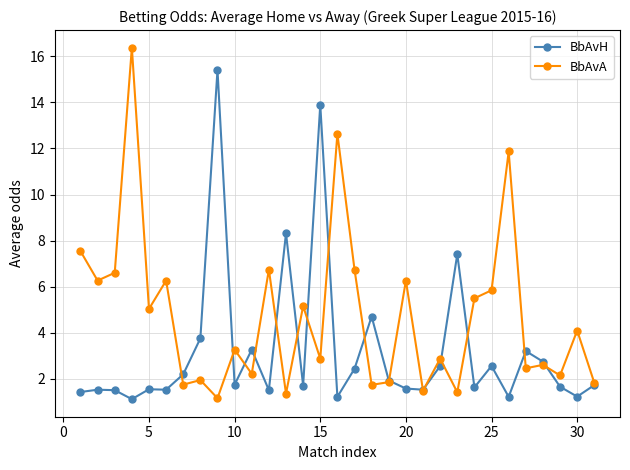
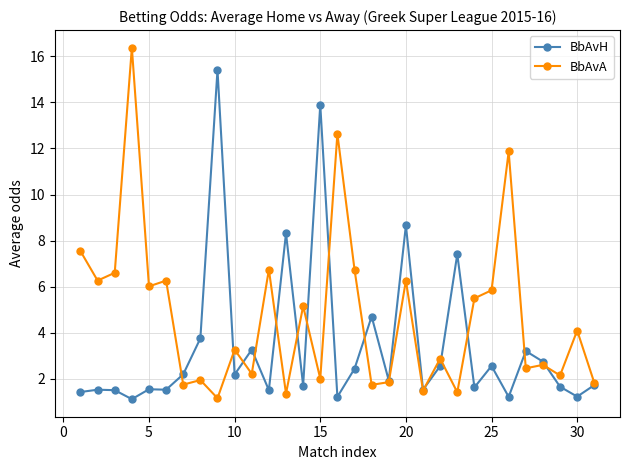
  {
    "BbAvH": {
      "5": 1.5,
-     "10": 1.7,
+     "10": 2.2,
      "15": 13.9,
-     "20": 1.6,
+     "20": 8.7,
      "25": 2.6,
      "30": 1.2
    },
    "BbAvA": {
-     "5": 5.0,
+     "5": 6.0,
      "10": 3.3,
-     "15": 2.9,
+     "15": 2.0,
      "20": 6.3,
      "25": 5.8,
      "30": 4.1
    }
  }
